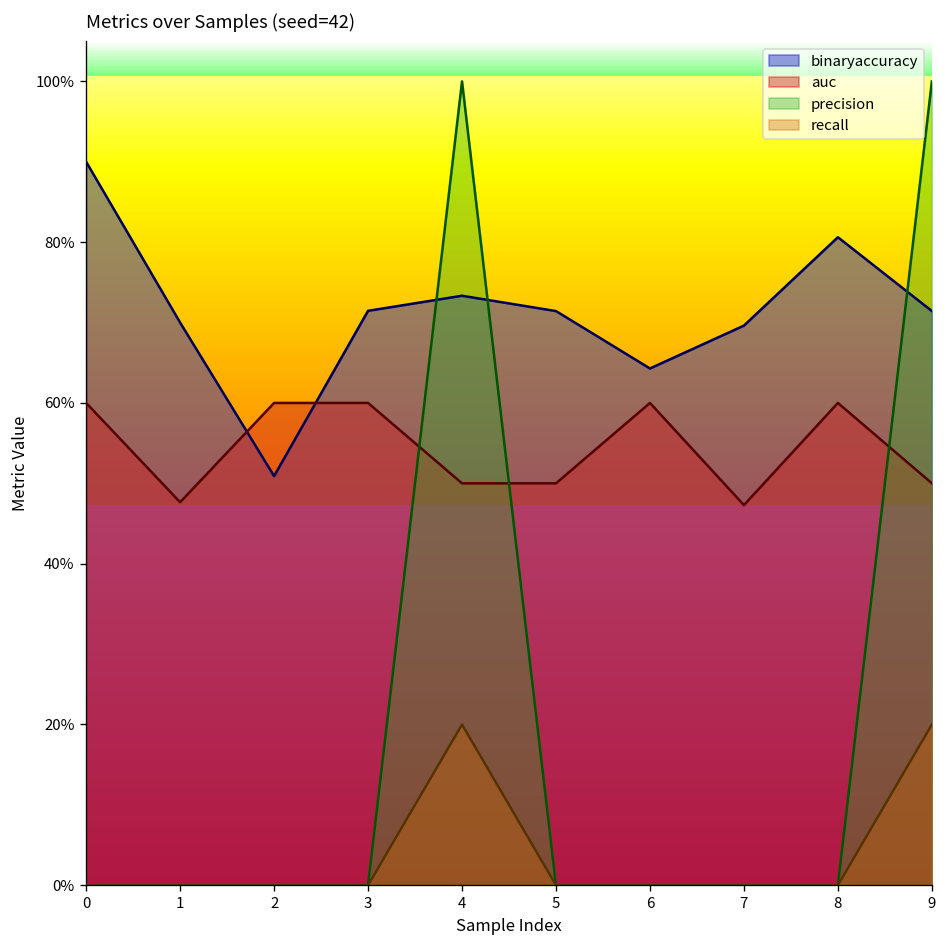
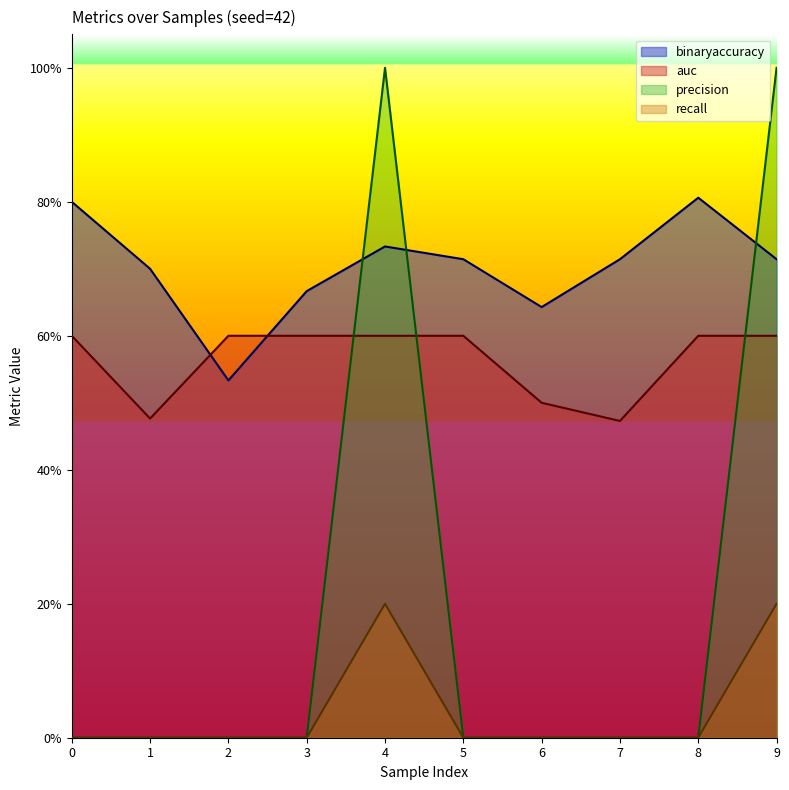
  {
    "binaryaccuracy": {
-     "0": "90%",
+     "0": "80%",
      "1": "70%",
-     "2": "51%",
-     "3": "71%",
+     "2": "53%",
+     "3": "67%",
      "4": "73%",
      "5": "71%",
      "6": "64%",
-     "7": "70%",
+     "7": "71%",
      "8": "81%",
      "9": "71%"
    },
    "auc": {
      "0": "60%",
      "1": "48%",
      "2": "60%",
      "3": "60%",
-     "4": "50%",
-     "5": "50%",
-     "6": "60%",
+     "4": "60%",
+     "5": "60%",
+     "6": "50%",
      "7": "47%",
      "8": "60%",
-     "9": "50%"
+     "9": "60%"
    },
    "precision": {
      "4": "100%",
      "9": "100%"
    },
    "recall": {
      "4": "20%",
      "9": "20%"
    }
  }
